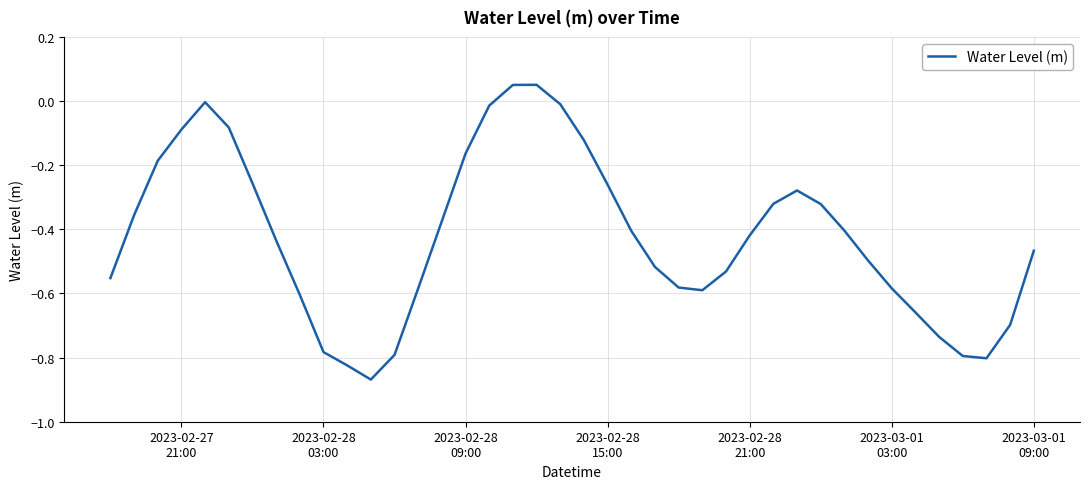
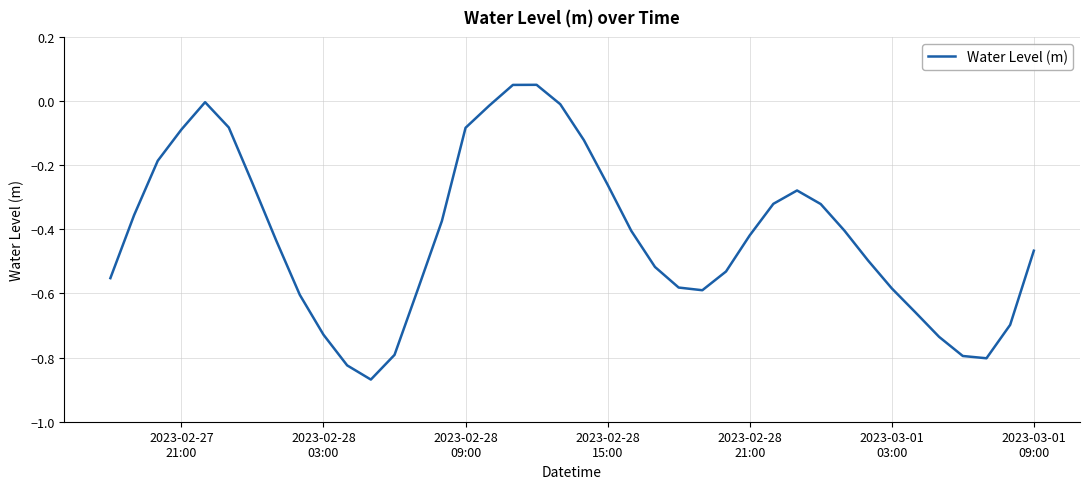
  {
    "2023-02-27 21:00": -0.09,
-   "2023-02-28 03:00": -0.78,
-   "2023-02-28 09:00": -0.16,
+   "2023-02-28 03:00": -0.73,
+   "2023-02-28 09:00": -0.08,
    "2023-02-28 15:00": -0.26,
    "2023-02-28 21:00": -0.42,
    "2023-03-01 03:00": -0.58,
    "2023-03-01 09:00": -0.47
  }
